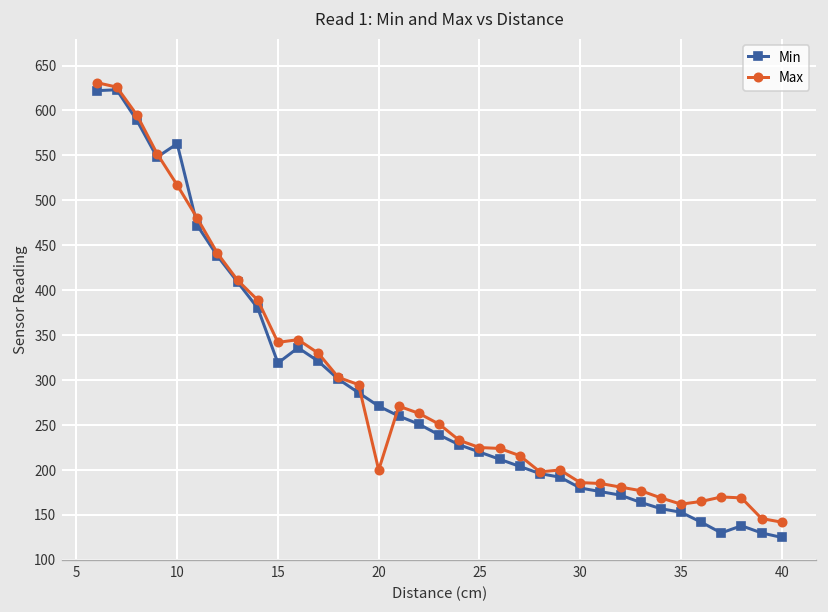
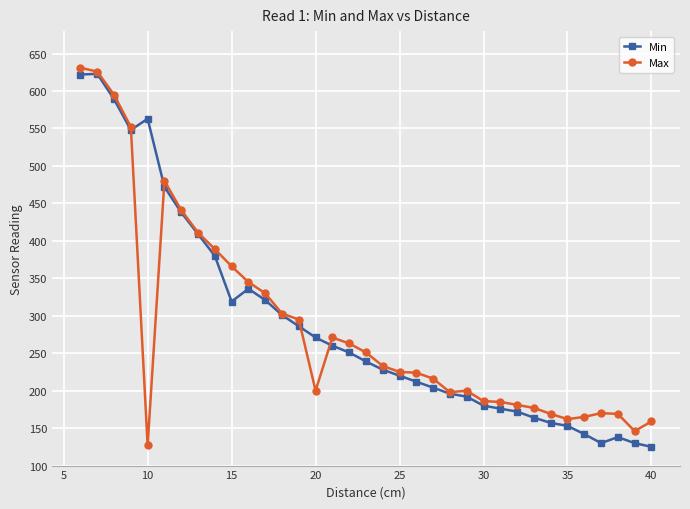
  {
    "Min": {
      "10": 560,
      "15": 320,
      "20": 270,
      "25": 220,
      "30": 180,
      "35": 150,
      "40": 130
    },
    "Max": {
-     "10": 520,
-     "15": 340,
+     "10": 130,
+     "15": 370,
      "20": 200,
      "25": 230,
      "30": 190,
      "35": 160,
-     "40": 140
+     "40": 160
    }
  }
